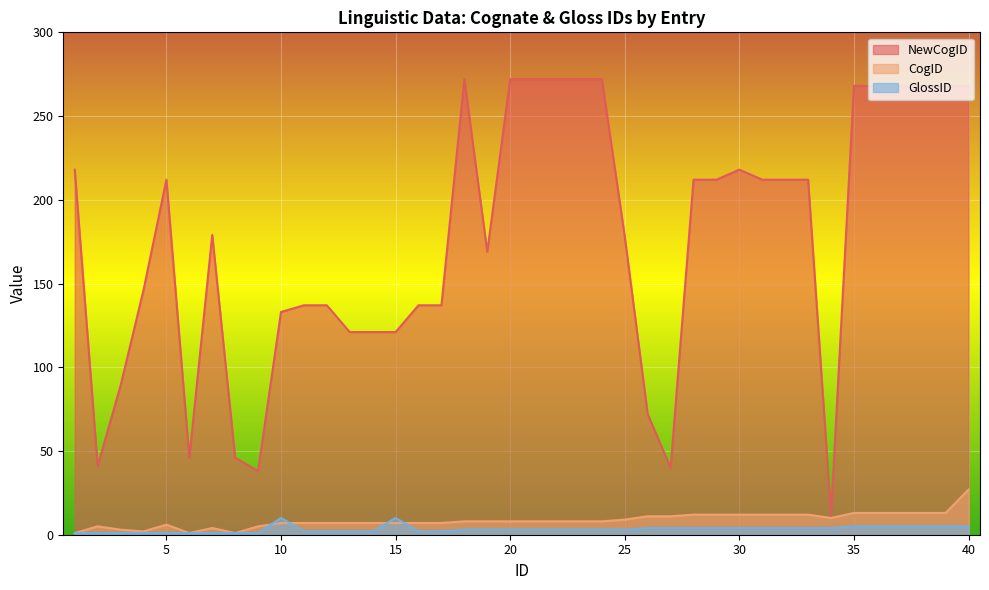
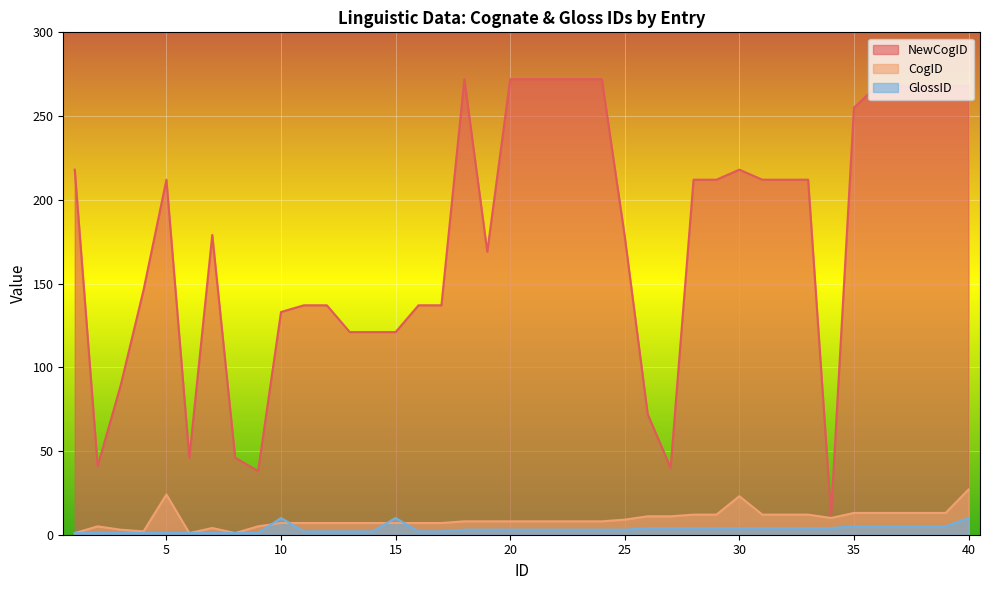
  {
    "NewCogID": {
      "5": 212,
      "10": 133,
      "15": 121,
      "20": 272,
      "25": 178,
      "30": 218,
-     "35": 268
+     "35": 255
    },
    "CogID": {
-     "5": 6,
+     "5": 24,
      "10": 7,
      "15": 7,
      "20": 8,
      "25": 9,
-     "30": 12,
+     "30": 23,
      "35": 13,
      "40": 27
    },
    "GlossID": {
      "5": 1,
      "10": 10,
      "15": 10,
      "20": 3,
      "25": 3,
      "30": 4,
      "35": 5,
-     "40": 5
+     "40": 10
    }
  }
